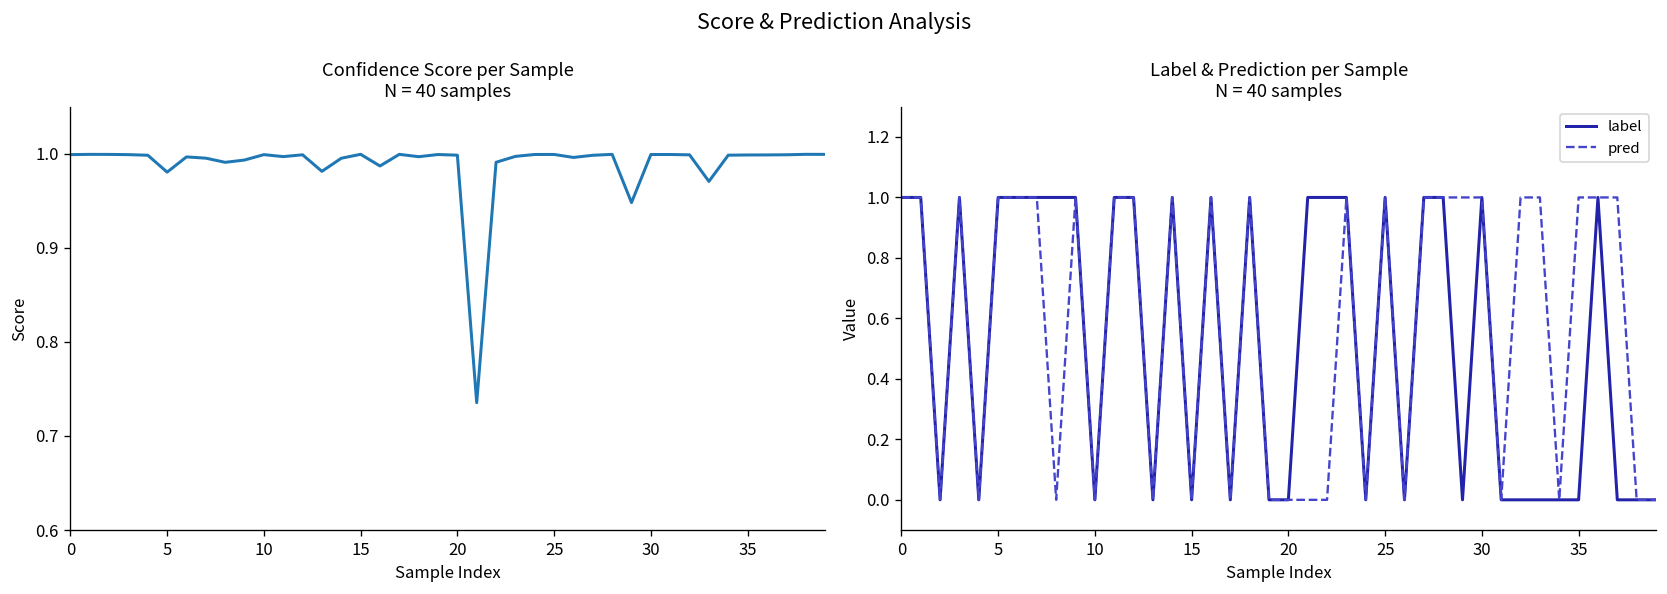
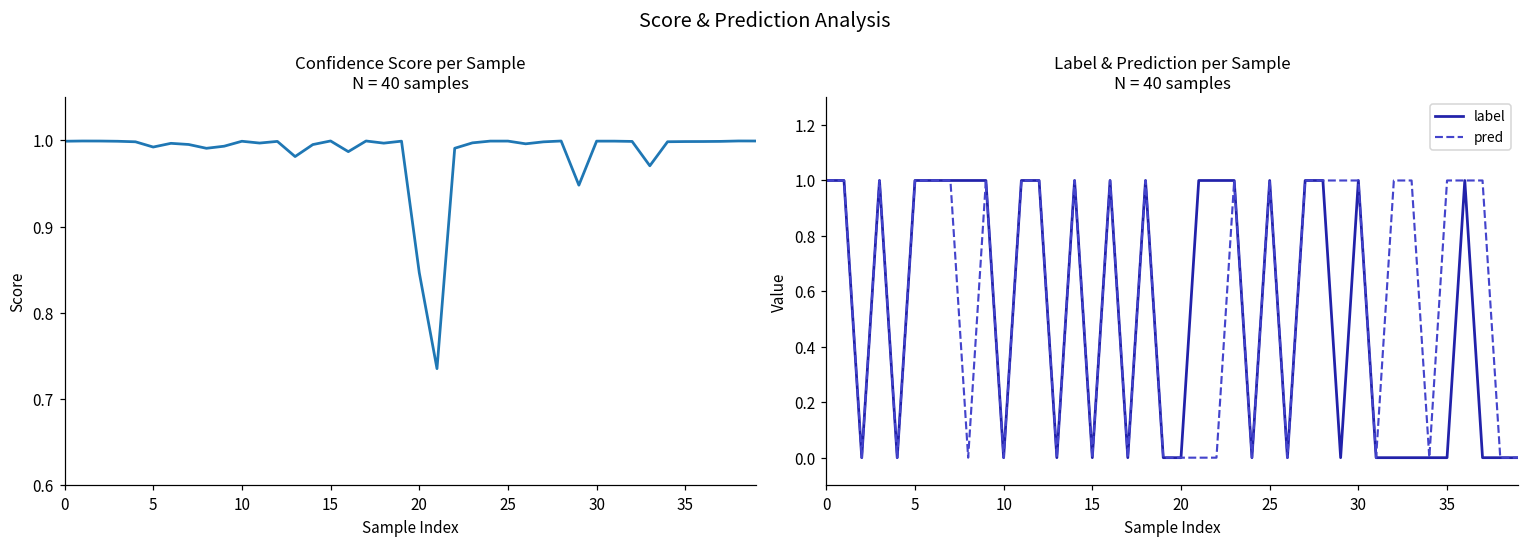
  {
    "Confidence Score per Sample N = 40 samples": {
      "0": 1.00,
-     "5": 0.98,
+     "5": 0.99,
      "10": 1.00,
      "15": 1.00,
-     "20": 1.00,
+     "20": 0.85,
      "25": 1.00,
      "30": 1.00,
      "35": 1.00
    }
  }
